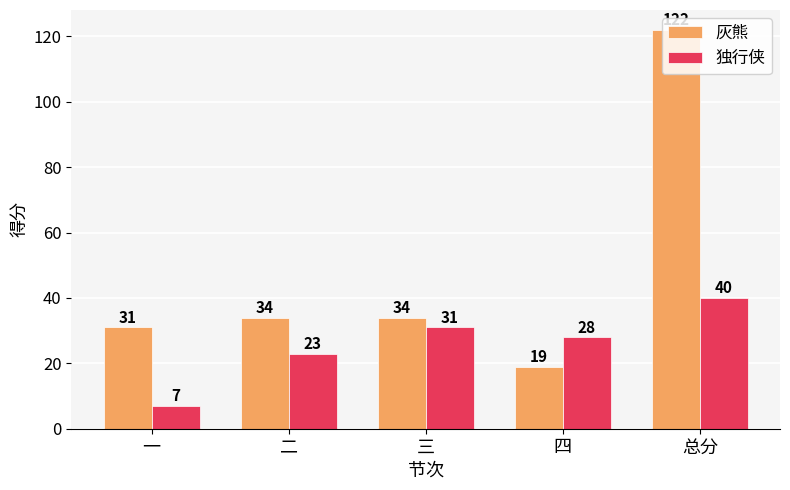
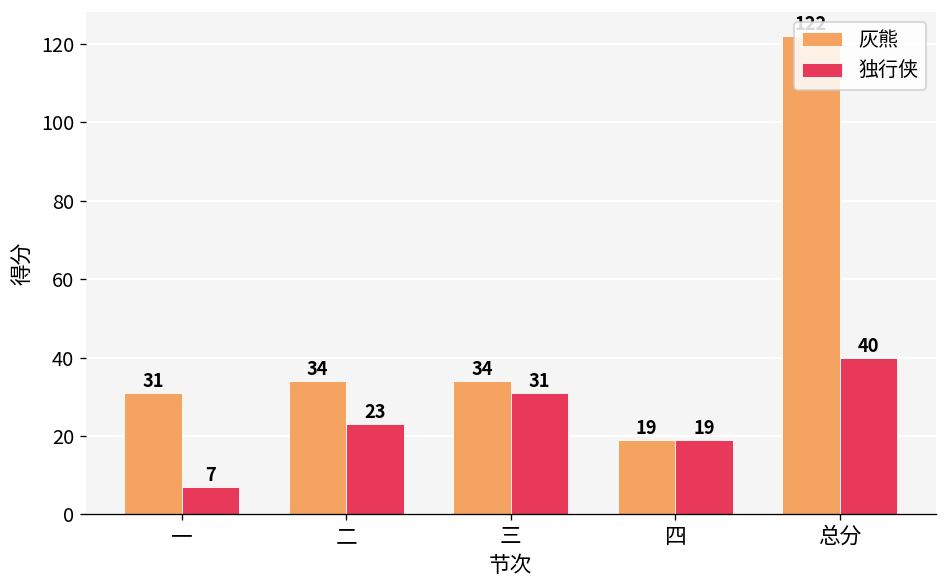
  {
    "灰熊": {
      "一": 31,
      "二": 34,
      "三": 34,
      "四": 19
    },
    "独行侠": {
      "一": 7,
      "二": 23,
      "三": 31,
-     "四": 28,
+     "四": 19,
      "总分": 40
    }
  }
